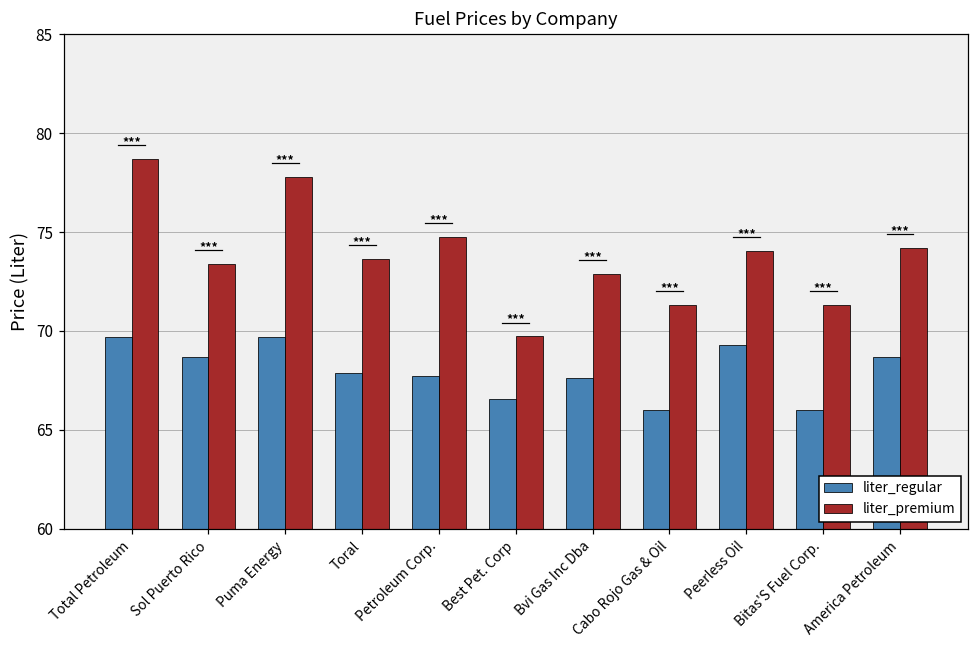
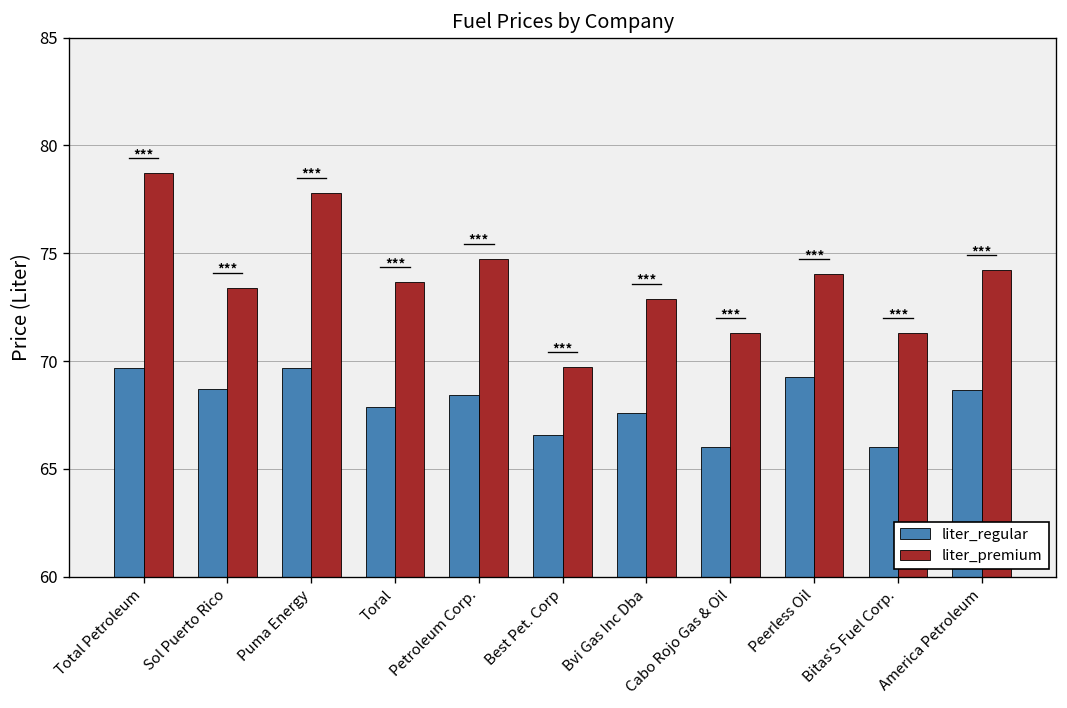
  {
    "liter_regular": {
      "Total Petroleum": 69.7,
      "Sol Puerto Rico": 68.7,
      "Puma Energy": 69.7,
      "Toral": 67.9,
-     "Petroleum Corp.": 67.7,
+     "Petroleum Corp.": 68.4,
      "Best Pet. Corp": 66.6,
      "Bvi Gas Inc Dba": 67.6,
      "Cabo Rojo Gas & Oil": 66.0,
      "Peerless Oil": 69.3,
      "Bitas'S Fuel Corp.": 66.0,
      "America Petroleum": 68.7
    },
    "liter_premium": {
      "Total Petroleum": 78.7,
      "Sol Puerto Rico": 73.4,
      "Puma Energy": 77.8,
      "Toral": 73.7,
      "Petroleum Corp.": 74.7,
      "Best Pet. Corp": 69.7,
      "Bvi Gas Inc Dba": 72.9,
      "Cabo Rojo Gas & Oil": 71.3,
      "Peerless Oil": 74.0,
      "Bitas'S Fuel Corp.": 71.3,
      "America Petroleum": 74.2
    }
  }
